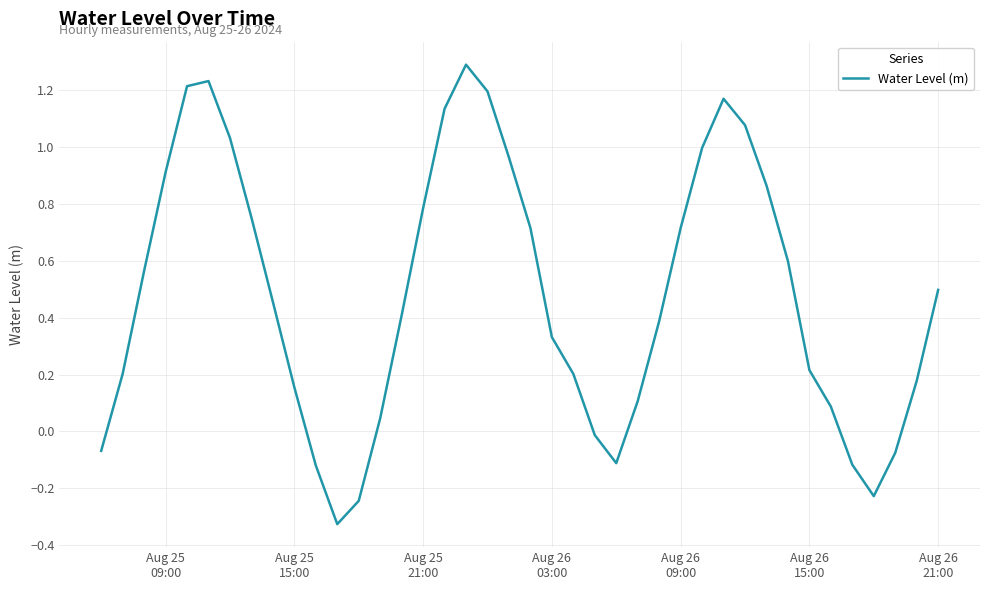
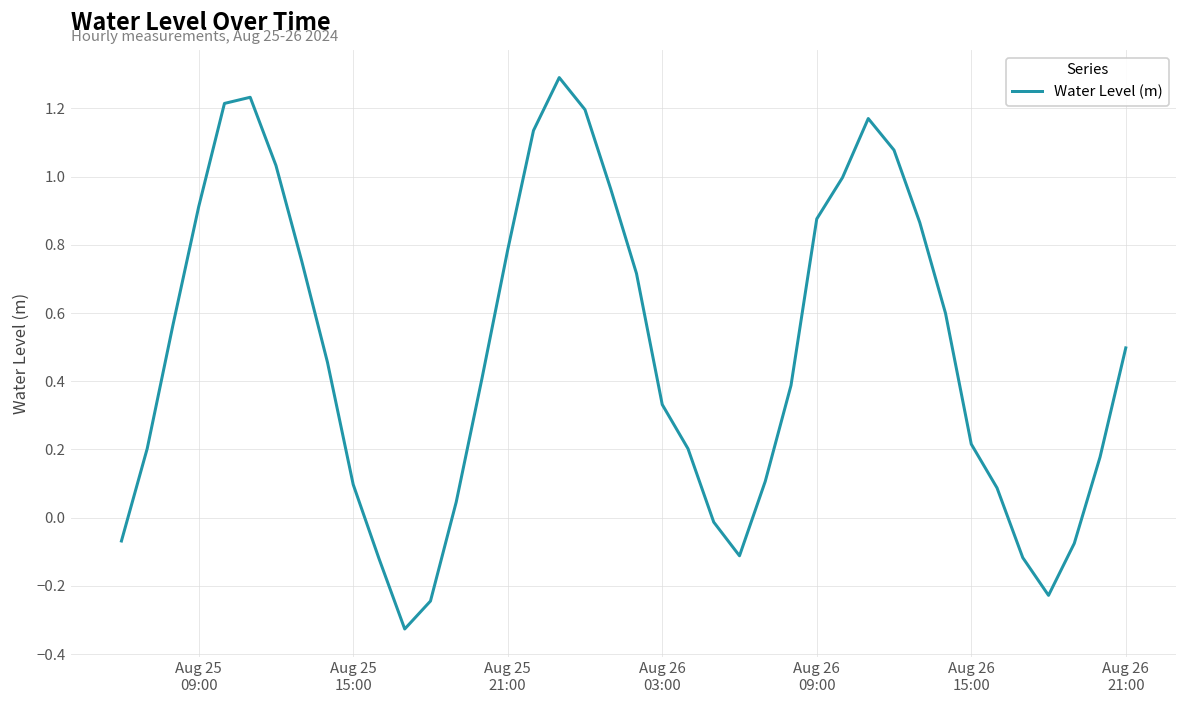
  {
    "Aug 25 09:00": 0.91,
-   "Aug 25 15:00": 0.16,
+   "Aug 25 15:00": 0.10,
    "Aug 25 21:00": 0.79,
    "Aug 26 03:00": 0.33,
-   "Aug 26 09:00": 0.72,
+   "Aug 26 09:00": 0.88,
    "Aug 26 15:00": 0.22,
    "Aug 26 21:00": 0.50
  }
